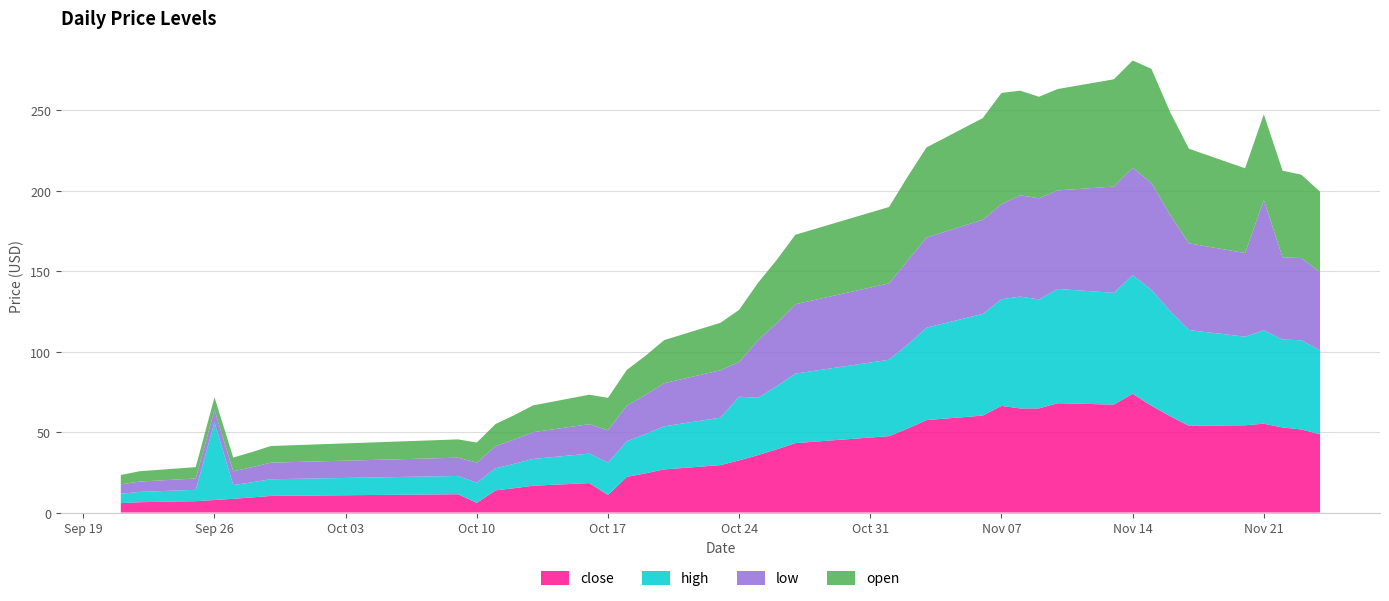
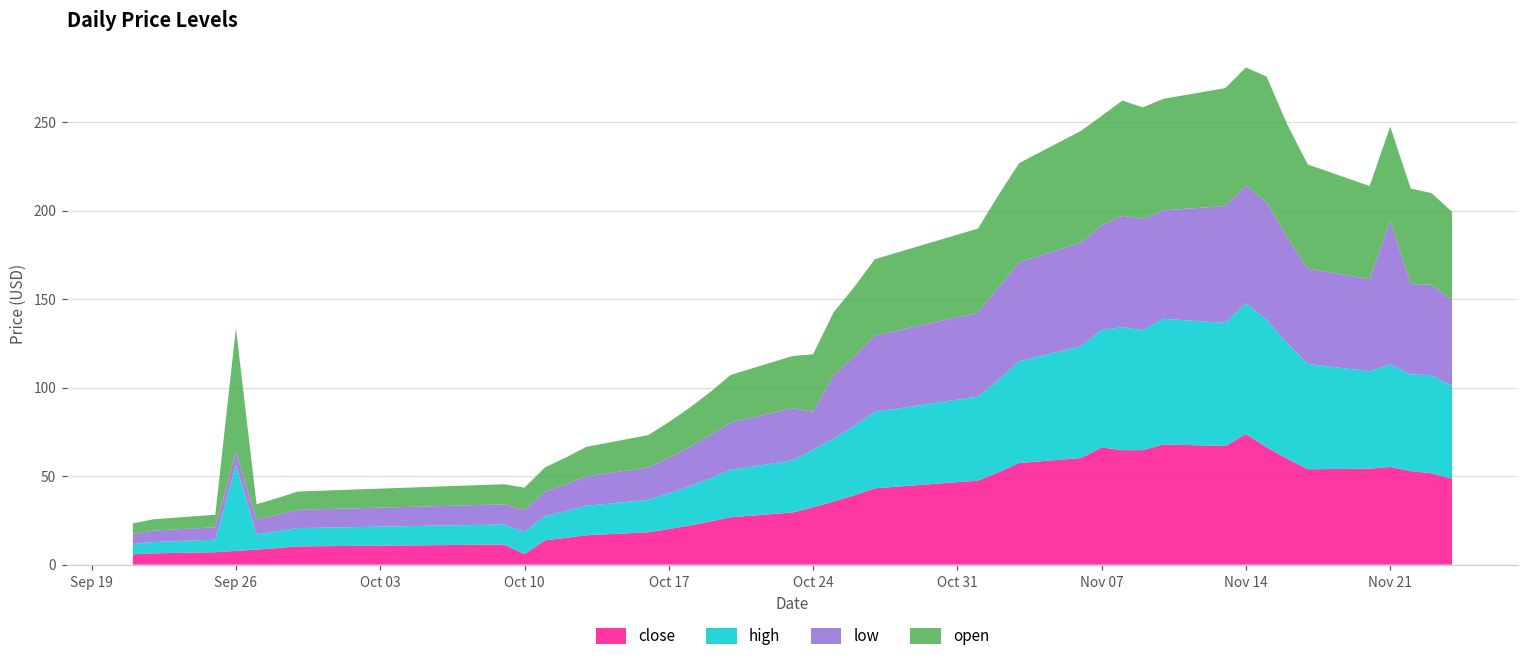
  {
    "close": {
      "Sep 26": 8,
      "Oct 10": 6,
-     "Oct 17": 11,
+     "Oct 17": 20,
      "Oct 24": 32,
      "Nov 07": 66,
      "Nov 14": 74,
      "Nov 21": 55
    },
    "high": {
      "Sep 26": 48,
      "Oct 10": 13,
      "Oct 17": 20,
-     "Oct 24": 40,
+     "Oct 24": 32,
      "Nov 07": 66,
      "Nov 14": 74,
      "Nov 21": 58
    },
    "low": {
      "Sep 26": 8,
      "Oct 10": 13,
      "Oct 17": 20,
      "Oct 24": 22,
      "Nov 07": 59,
      "Nov 14": 67,
      "Nov 21": 81
    },
    "open": {
-     "Sep 26": 8,
+     "Sep 26": 70,
      "Oct 10": 13,
      "Oct 17": 20,
      "Oct 24": 32,
-     "Nov 07": 69,
+     "Nov 07": 62,
      "Nov 14": 67,
      "Nov 21": 53
    }
  }
